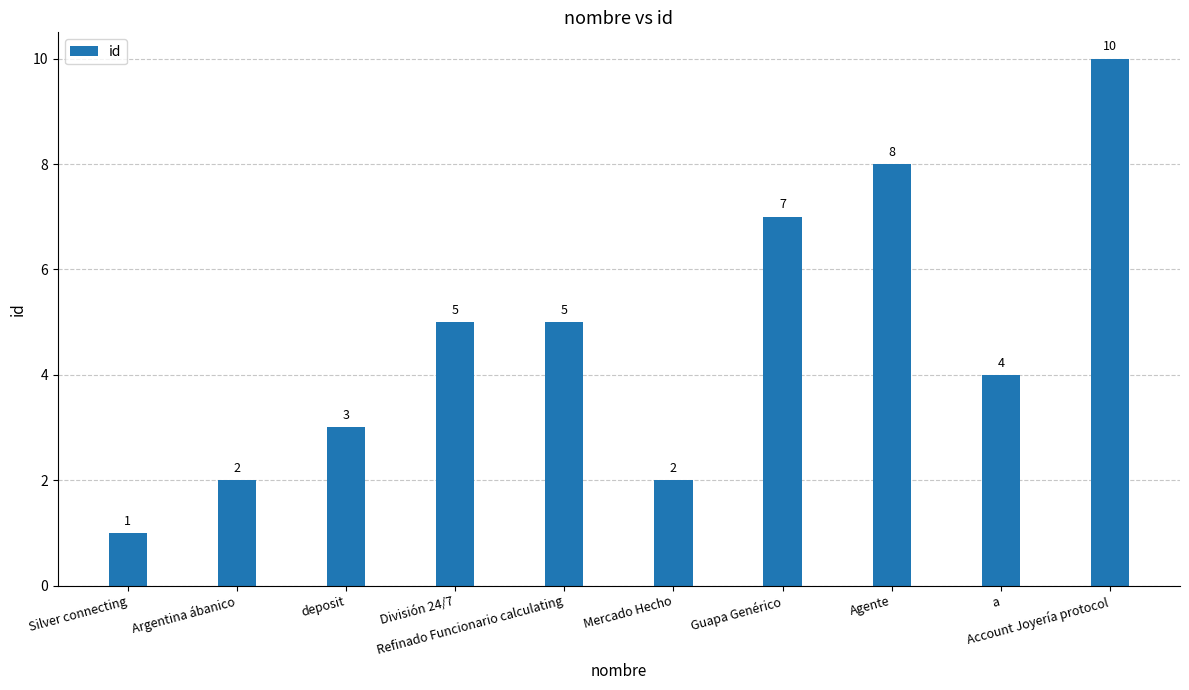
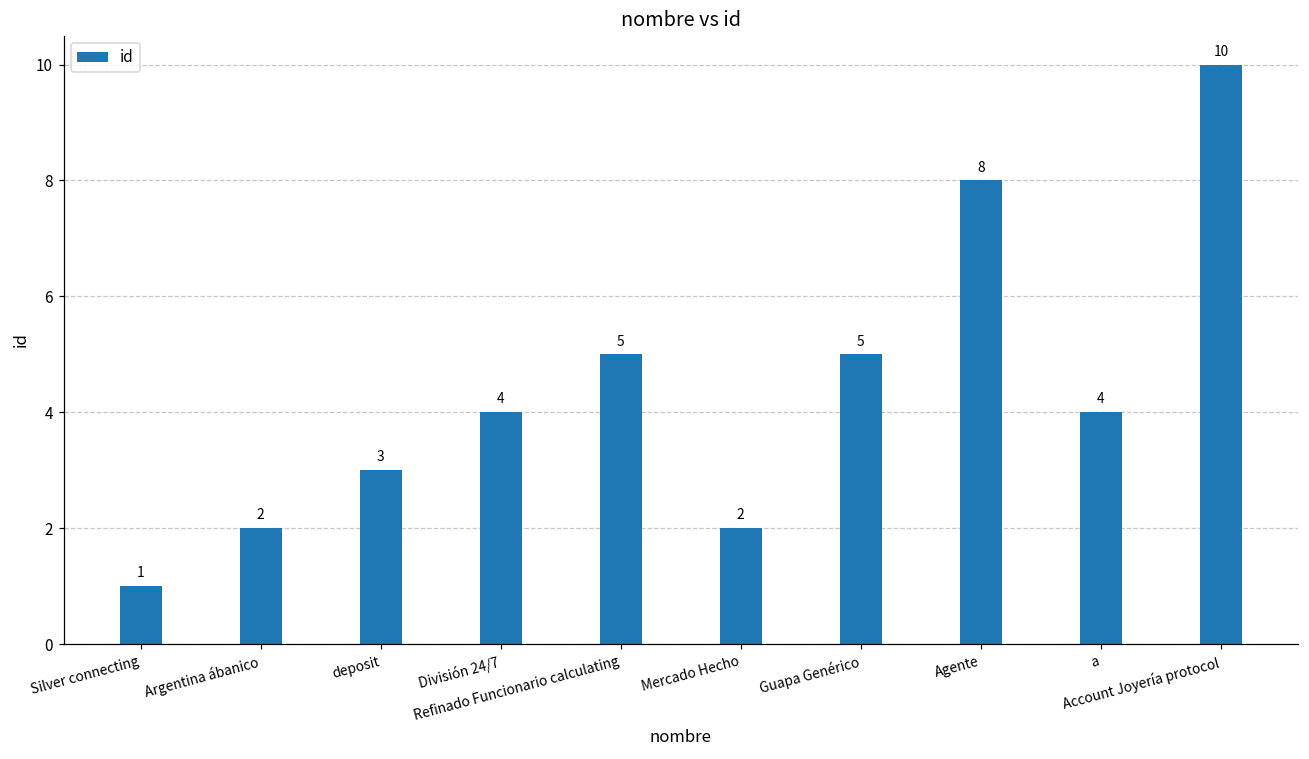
  {
    "Silver connecting": 1,
    "Argentina ábanico": 2,
    "deposit": 3,
-   "División 24/7": 5,
+   "División 24/7": 4,
    "Refinado Funcionario calculating": 5,
    "Mercado Hecho": 2,
-   "Guapa Genérico": 7,
+   "Guapa Genérico": 5,
    "Agente": 8,
    "a": 4,
    "Account Joyería protocol": 10
  }
